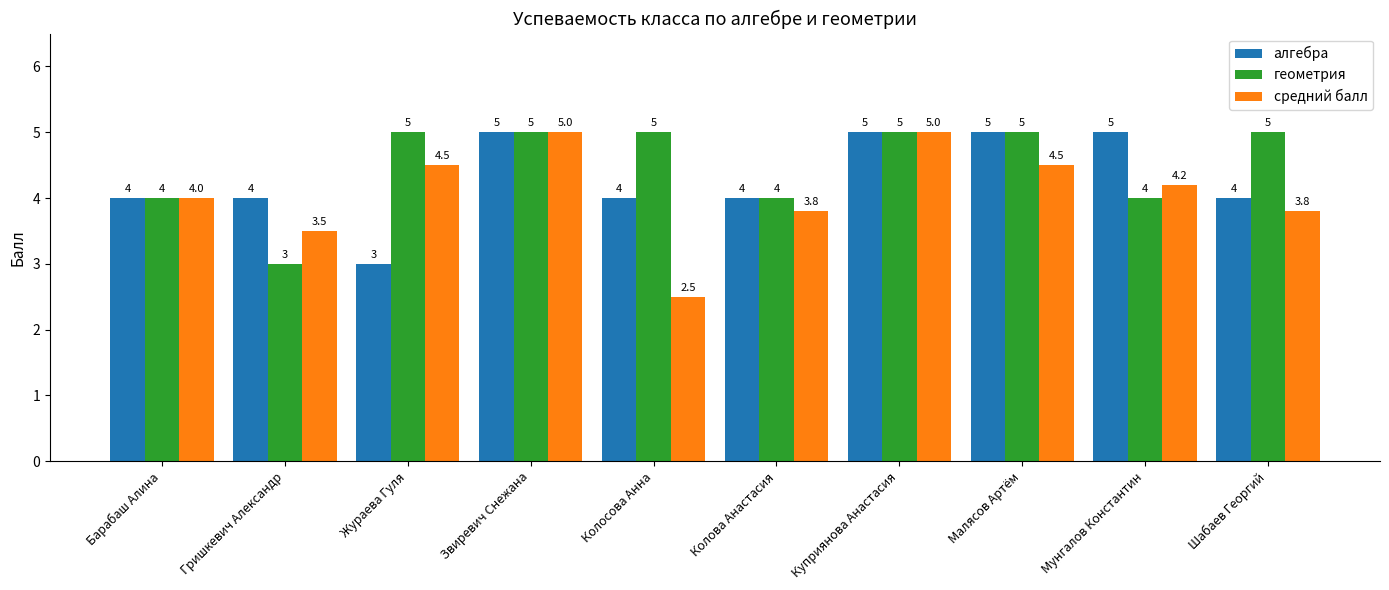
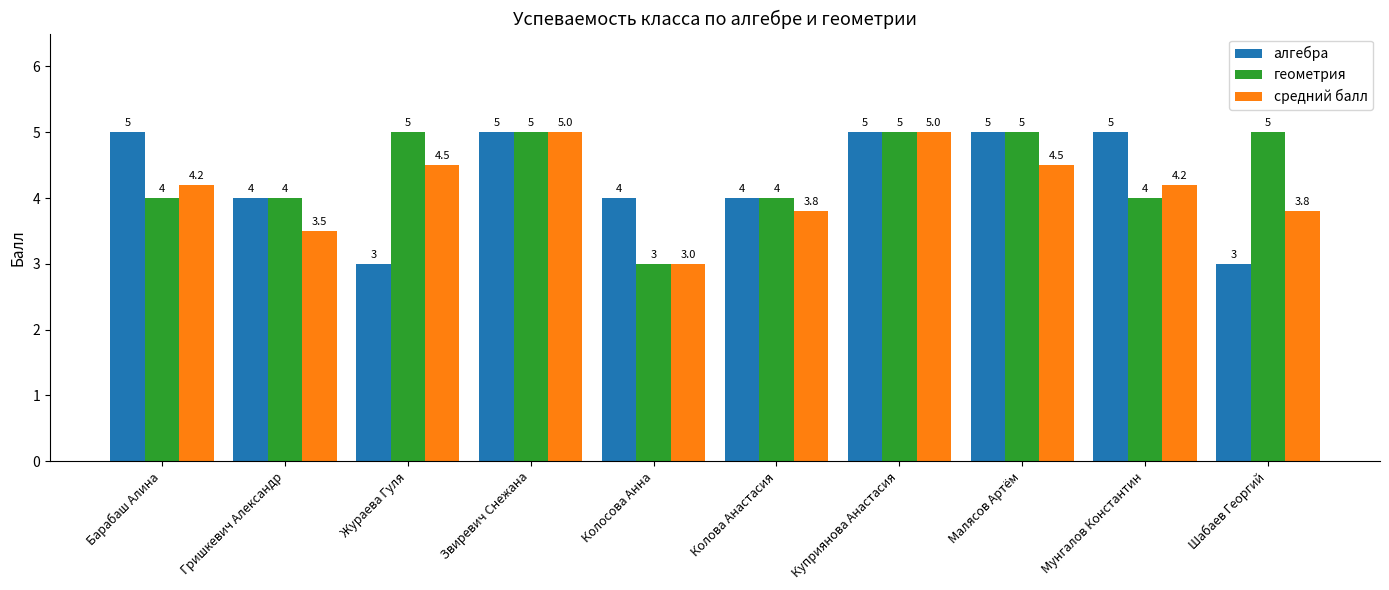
  {
    "алгебра": {
-     "Барабаш Алина": 4,
+     "Барабаш Алина": 5,
      "Гришкевич Александр": 4,
      "Жураева Гуля": 3,
      "Звиревич Снежана": 5,
      "Колосова Анна": 4,
      "Колова Анастасия": 4,
      "Куприянова Анастасия": 5,
      "Малясов Артём": 5,
      "Мунгалов Константин": 5,
-     "Шабаев Георгий": 4
+     "Шабаев Георгий": 3
    },
    "геометрия": {
      "Барабаш Алина": 4,
-     "Гришкевич Александр": 3,
+     "Гришкевич Александр": 4,
      "Жураева Гуля": 5,
      "Звиревич Снежана": 5,
-     "Колосова Анна": 5,
+     "Колосова Анна": 3,
      "Колова Анастасия": 4,
      "Куприянова Анастасия": 5,
      "Малясов Артём": 5,
      "Мунгалов Константин": 4,
      "Шабаев Георгий": 5
    },
    "средний балл": {
-     "Барабаш Алина": 4.0,
+     "Барабаш Алина": 4.2,
      "Гришкевич Александр": 3.5,
      "Жураева Гуля": 4.5,
      "Звиревич Снежана": 5.0,
-     "Колосова Анна": 2.5,
+     "Колосова Анна": 3.0,
      "Колова Анастасия": 3.8,
      "Куприянова Анастасия": 5.0,
      "Малясов Артём": 4.5,
      "Мунгалов Константин": 4.2,
      "Шабаев Георгий": 3.8
    }
  }
